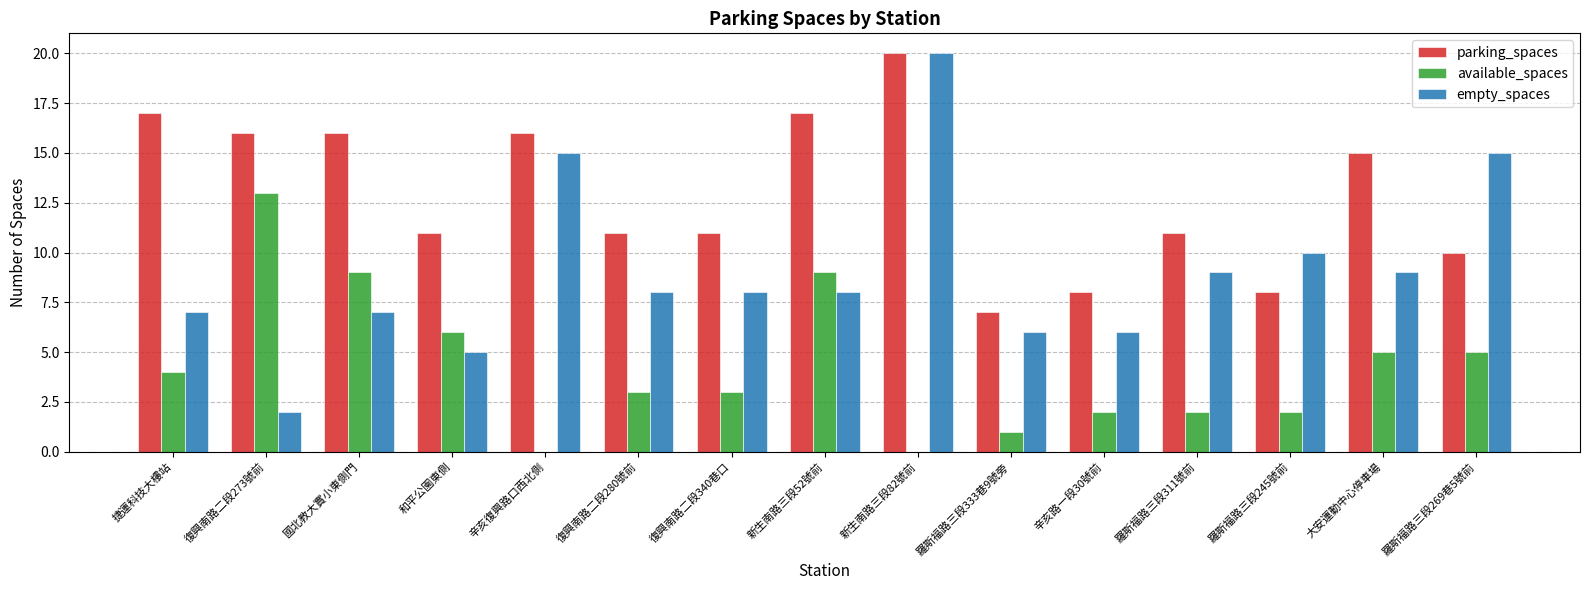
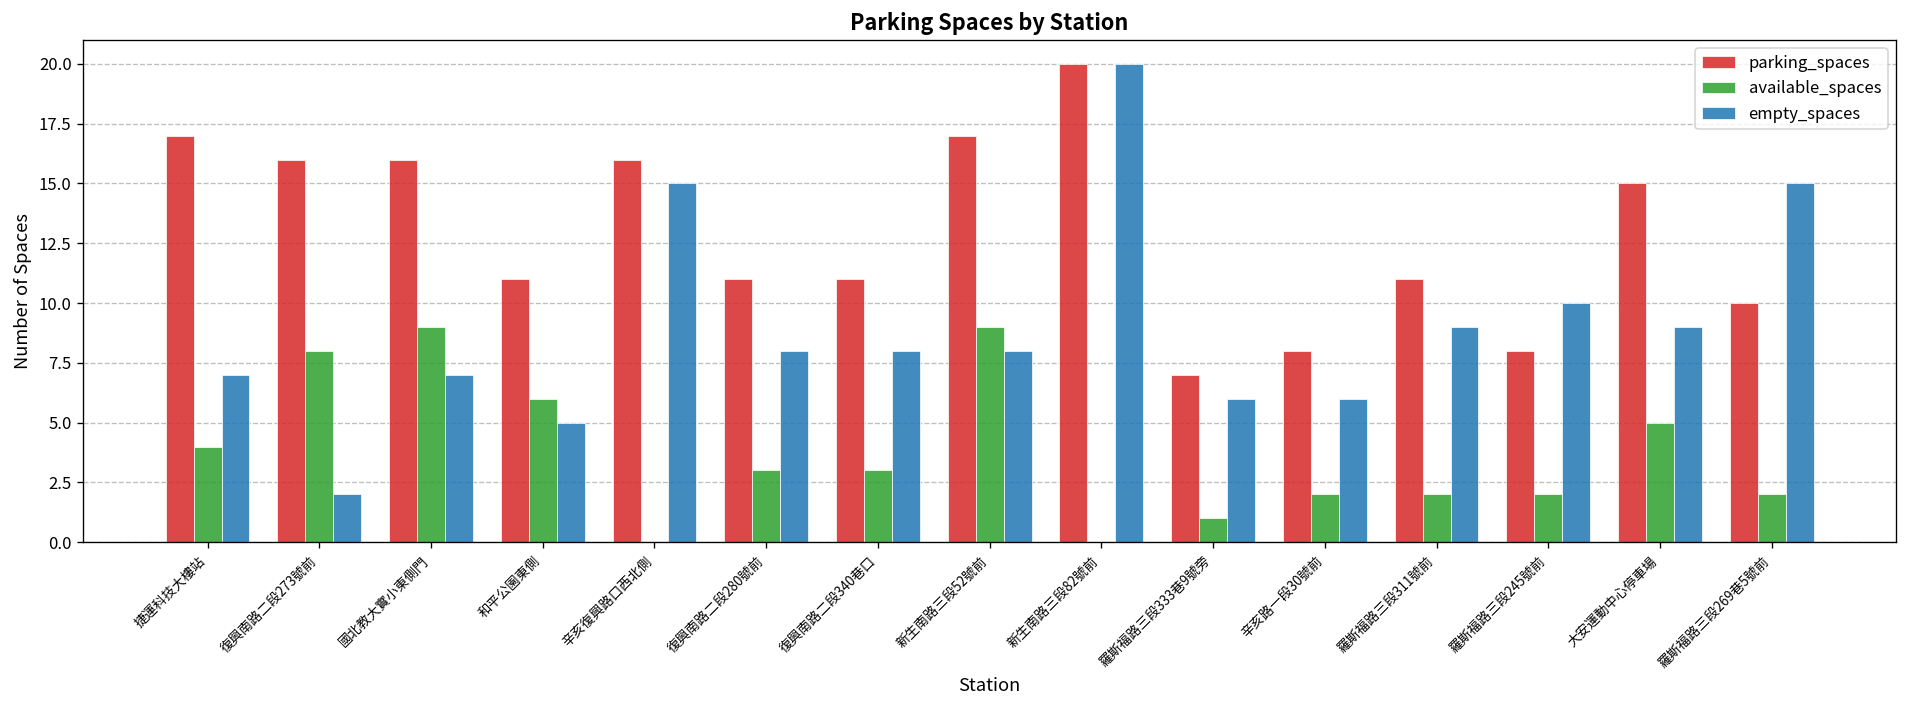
  {
    "parking_spaces": {
      "捷運科技大樓站": 17,
      "復興南路二段273號前": 16,
      "國北教大實小東側門": 16,
      "和平公園東側": 11,
      "辛亥復興路口西北側": 16,
      "復興南路二段280號前": 11,
      "復興南路二段340巷口": 11,
      "新生南路三段52號前": 17,
      "新生南路三段82號前": 20,
      "羅斯福路三段333巷9號旁": 7,
      "辛亥路一段30號前": 8,
      "羅斯福路三段311號前": 11,
      "羅斯福路三段245號前": 8,
      "大安運動中心停車場": 15,
      "羅斯福路三段269巷5號前": 10
    },
    "available_spaces": {
      "捷運科技大樓站": 4,
-     "復興南路二段273號前": 13,
+     "復興南路二段273號前": 8,
      "國北教大實小東側門": 9,
      "和平公園東側": 6,
      "辛亥復興路口西北側": 0,
      "復興南路二段280號前": 3,
      "復興南路二段340巷口": 3,
      "新生南路三段52號前": 9,
      "新生南路三段82號前": 0,
      "羅斯福路三段333巷9號旁": 1,
      "辛亥路一段30號前": 2,
      "羅斯福路三段311號前": 2,
      "羅斯福路三段245號前": 2,
      "大安運動中心停車場": 5,
-     "羅斯福路三段269巷5號前": 5
+     "羅斯福路三段269巷5號前": 2
    },
    "empty_spaces": {
      "捷運科技大樓站": 7,
      "復興南路二段273號前": 2,
      "國北教大實小東側門": 7,
      "和平公園東側": 5,
      "辛亥復興路口西北側": 15,
      "復興南路二段280號前": 8,
      "復興南路二段340巷口": 8,
      "新生南路三段52號前": 8,
      "新生南路三段82號前": 20,
      "羅斯福路三段333巷9號旁": 6,
      "辛亥路一段30號前": 6,
      "羅斯福路三段311號前": 9,
      "羅斯福路三段245號前": 10,
      "大安運動中心停車場": 9,
      "羅斯福路三段269巷5號前": 15
    }
  }
